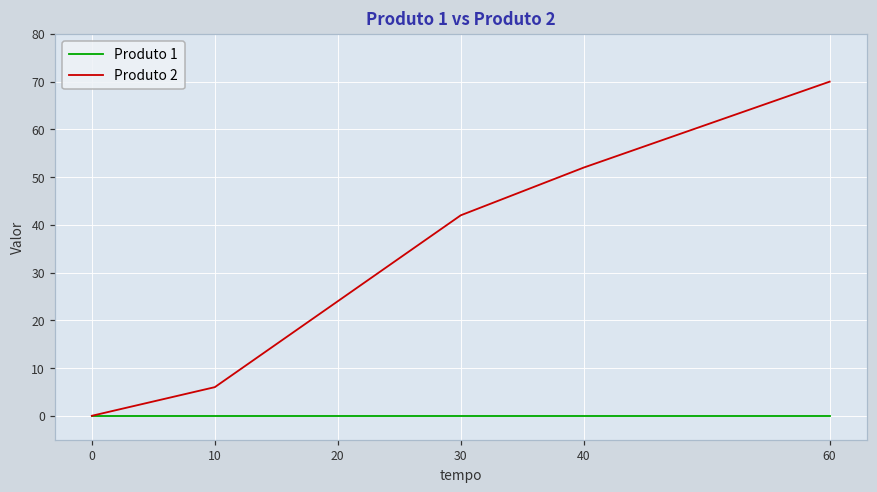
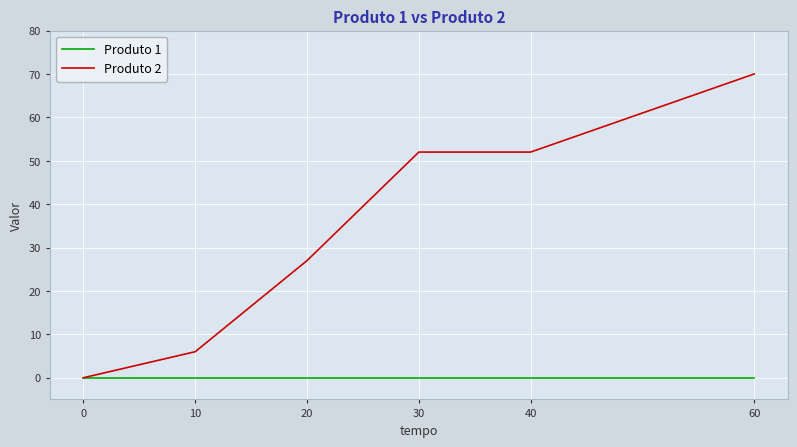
  {
    "Produto 1": {
      "10": 0,
      "20": 0,
      "30": 0,
      "40": 0,
      "60": 0
    },
    "Produto 2": {
      "10": 6,
-     "20": 24,
-     "30": 42,
+     "20": 27,
+     "30": 52,
      "40": 52,
      "60": 70
    }
  }
